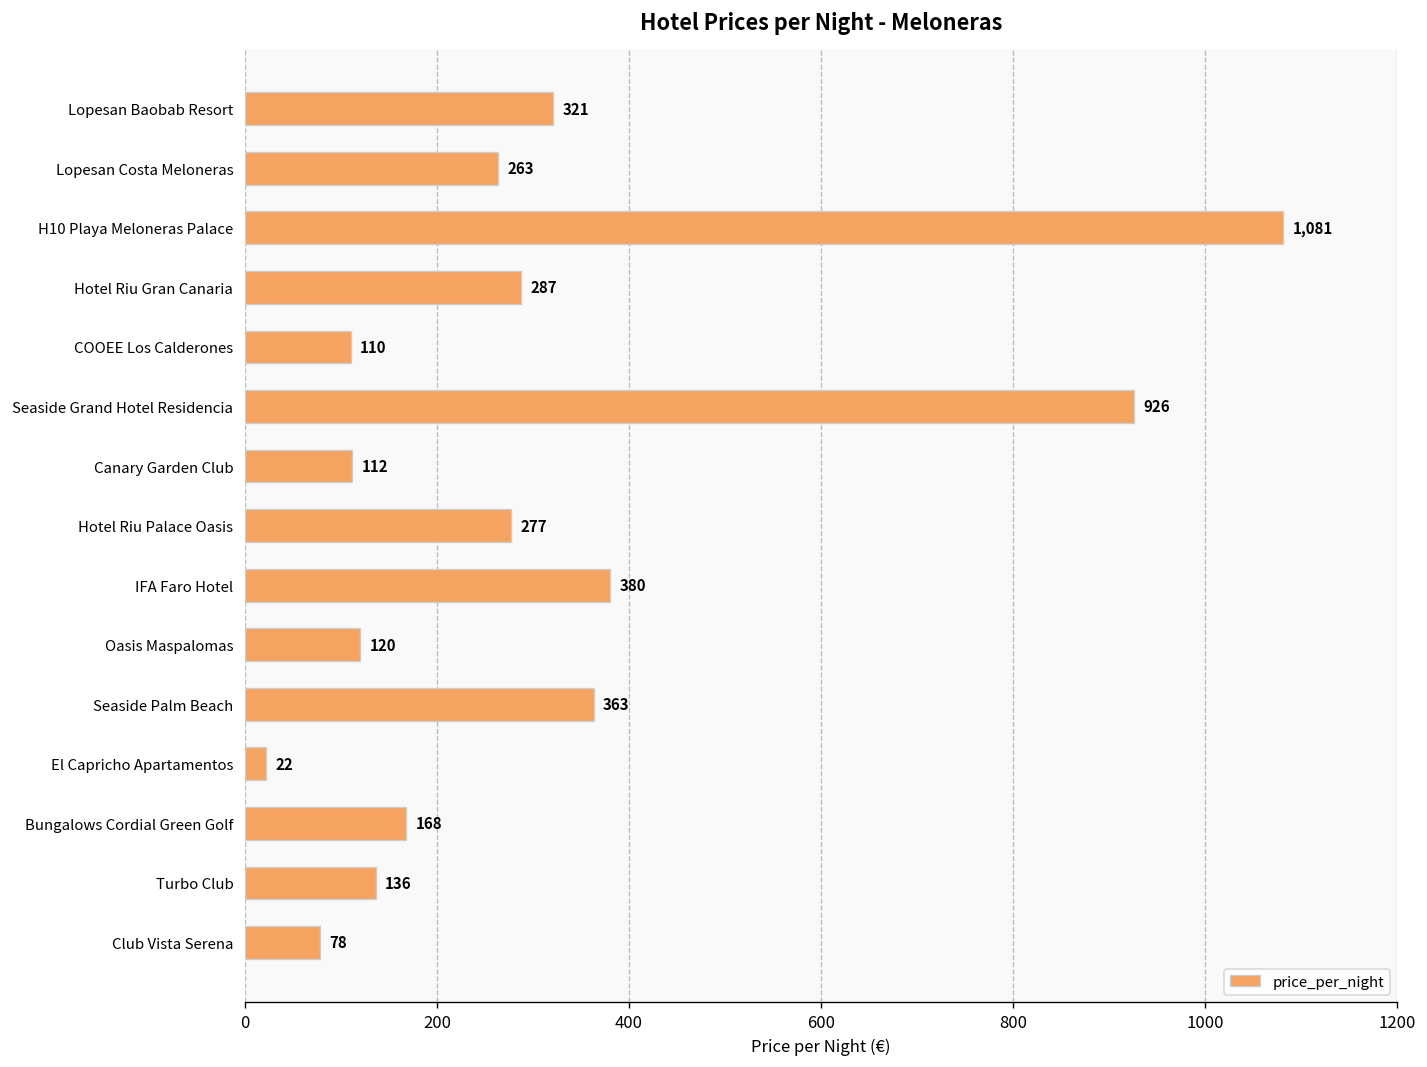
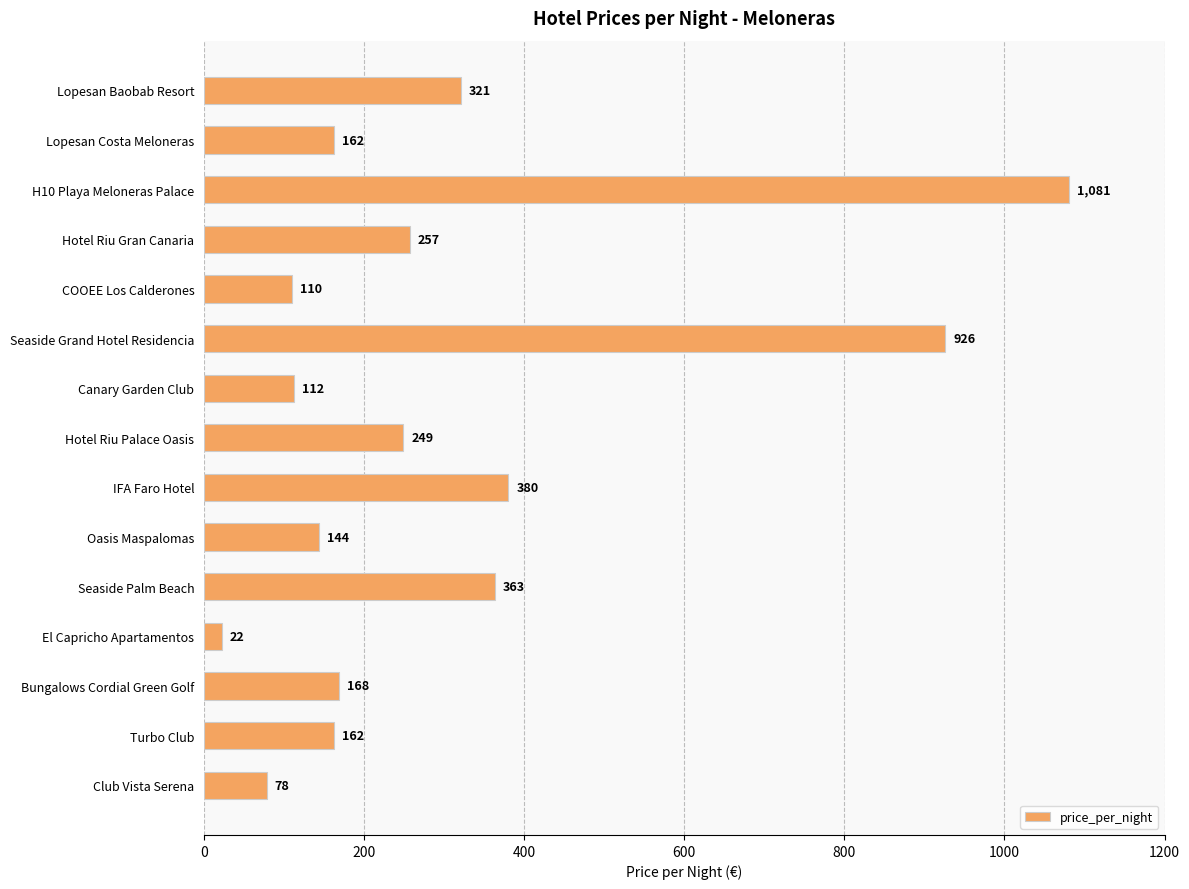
  {
    "Lopesan Baobab Resort": "321",
-   "Lopesan Costa Meloneras": "263",
+   "Lopesan Costa Meloneras": "162",
    "H10 Playa Meloneras Palace": "1,081",
-   "Hotel Riu Gran Canaria": "287",
+   "Hotel Riu Gran Canaria": "257",
    "COOEE Los Calderones": "110",
    "Seaside Grand Hotel Residencia": "926",
    "Canary Garden Club": "112",
-   "Hotel Riu Palace Oasis": "277",
+   "Hotel Riu Palace Oasis": "249",
    "IFA Faro Hotel": "380",
-   "Oasis Maspalomas": "120",
+   "Oasis Maspalomas": "144",
    "Seaside Palm Beach": "363",
    "El Capricho Apartamentos": "22",
    "Bungalows Cordial Green Golf": "168",
-   "Turbo Club": "136",
+   "Turbo Club": "162",
    "Club Vista Serena": "78"
  }
